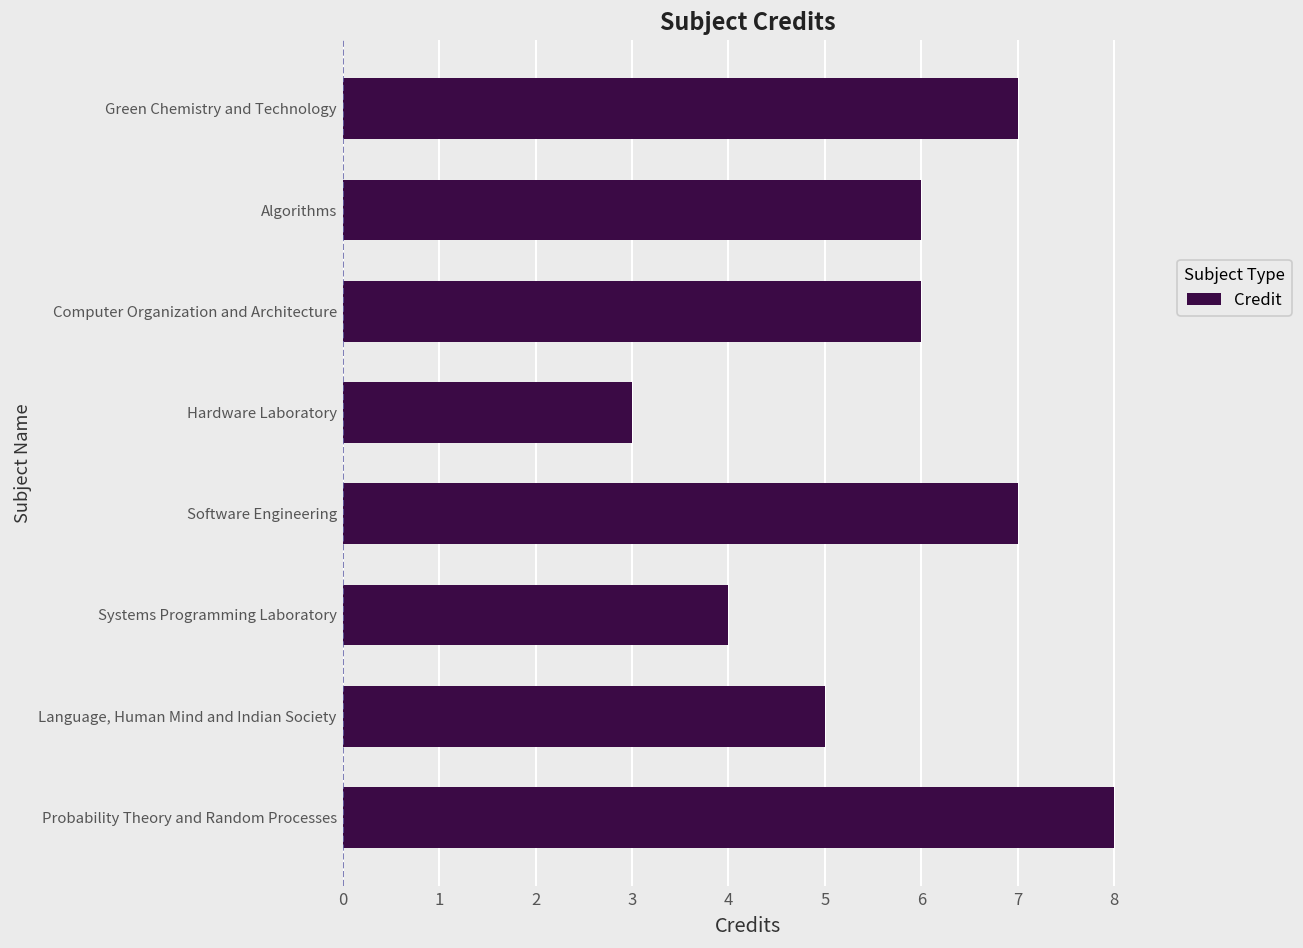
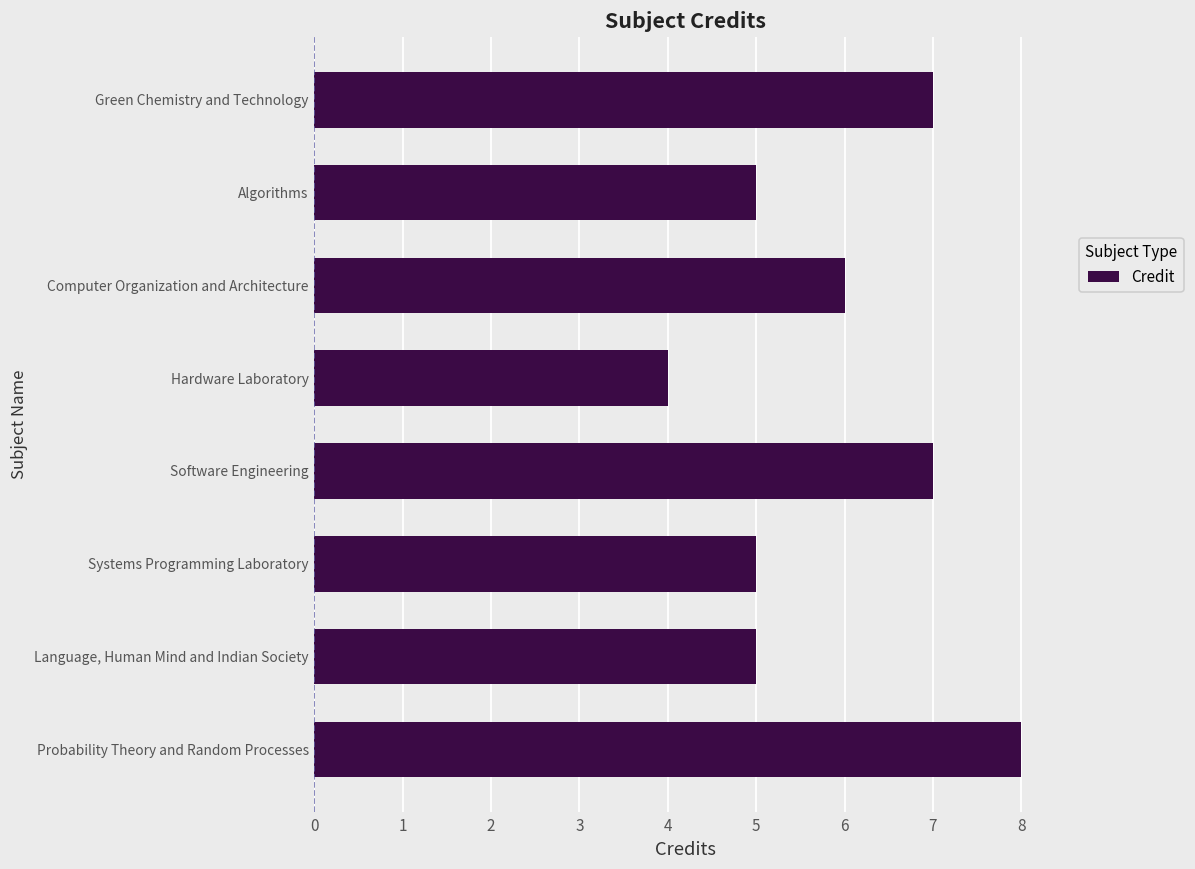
  {
    "Green Chemistry and Technology": 7,
-   "Algorithms": 6,
+   "Algorithms": 5,
    "Computer Organization and Architecture": 6,
-   "Hardware Laboratory": 3,
+   "Hardware Laboratory": 4,
    "Software Engineering": 7,
-   "Systems Programming Laboratory": 4,
+   "Systems Programming Laboratory": 5,
    "Language, Human Mind and Indian Society": 5,
    "Probability Theory and Random Processes": 8
  }
